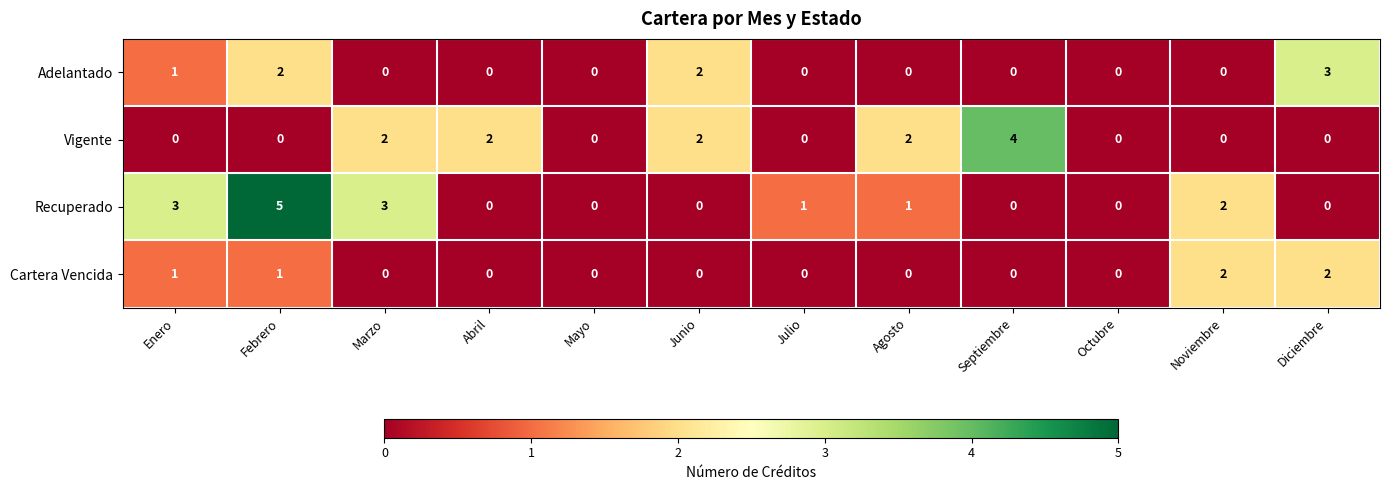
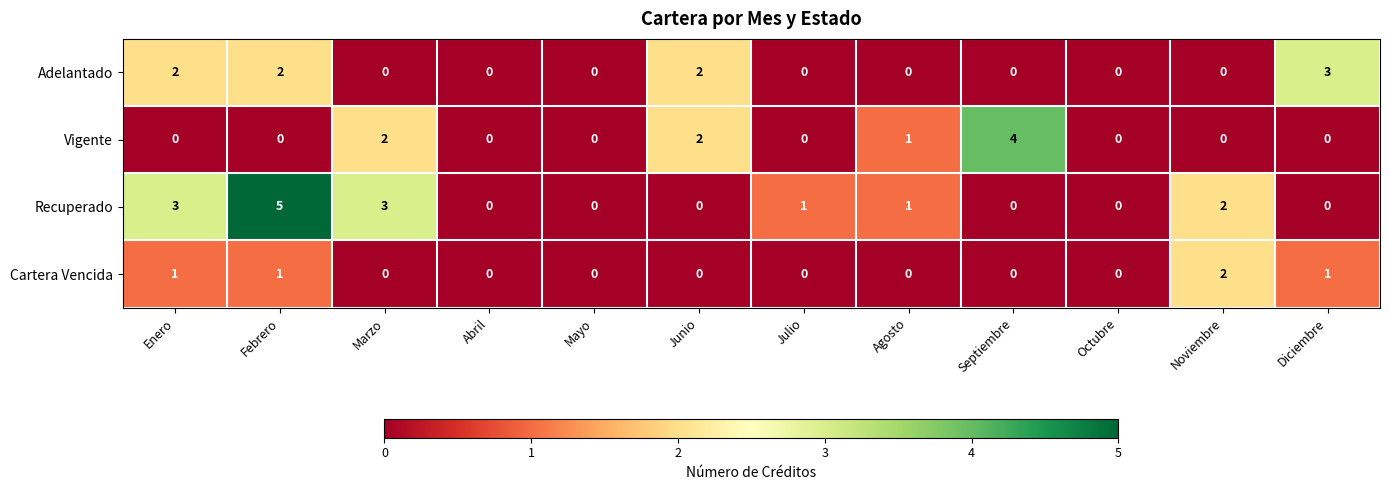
  {
    "Adelantado": {
-     "Enero": 1,
+     "Enero": 2,
      "Febrero": 2,
      "Marzo": 0,
      "Abril": 0,
      "Mayo": 0,
      "Junio": 2,
      "Julio": 0,
      "Agosto": 0,
      "Septiembre": 0,
      "Octubre": 0,
      "Noviembre": 0,
      "Diciembre": 3
    },
    "Vigente": {
      "Enero": 0,
      "Febrero": 0,
      "Marzo": 2,
-     "Abril": 2,
+     "Abril": 0,
      "Mayo": 0,
      "Junio": 2,
      "Julio": 0,
-     "Agosto": 2,
+     "Agosto": 1,
      "Septiembre": 4,
      "Octubre": 0,
      "Noviembre": 0,
      "Diciembre": 0
    },
    "Recuperado": {
      "Enero": 3,
      "Febrero": 5,
      "Marzo": 3,
      "Abril": 0,
      "Mayo": 0,
      "Junio": 0,
      "Julio": 1,
      "Agosto": 1,
      "Septiembre": 0,
      "Octubre": 0,
      "Noviembre": 2,
      "Diciembre": 0
    },
    "Cartera Vencida": {
      "Enero": 1,
      "Febrero": 1,
      "Marzo": 0,
      "Abril": 0,
      "Mayo": 0,
      "Junio": 0,
      "Julio": 0,
      "Agosto": 0,
      "Septiembre": 0,
      "Octubre": 0,
      "Noviembre": 2,
-     "Diciembre": 2
+     "Diciembre": 1
    }
  }
